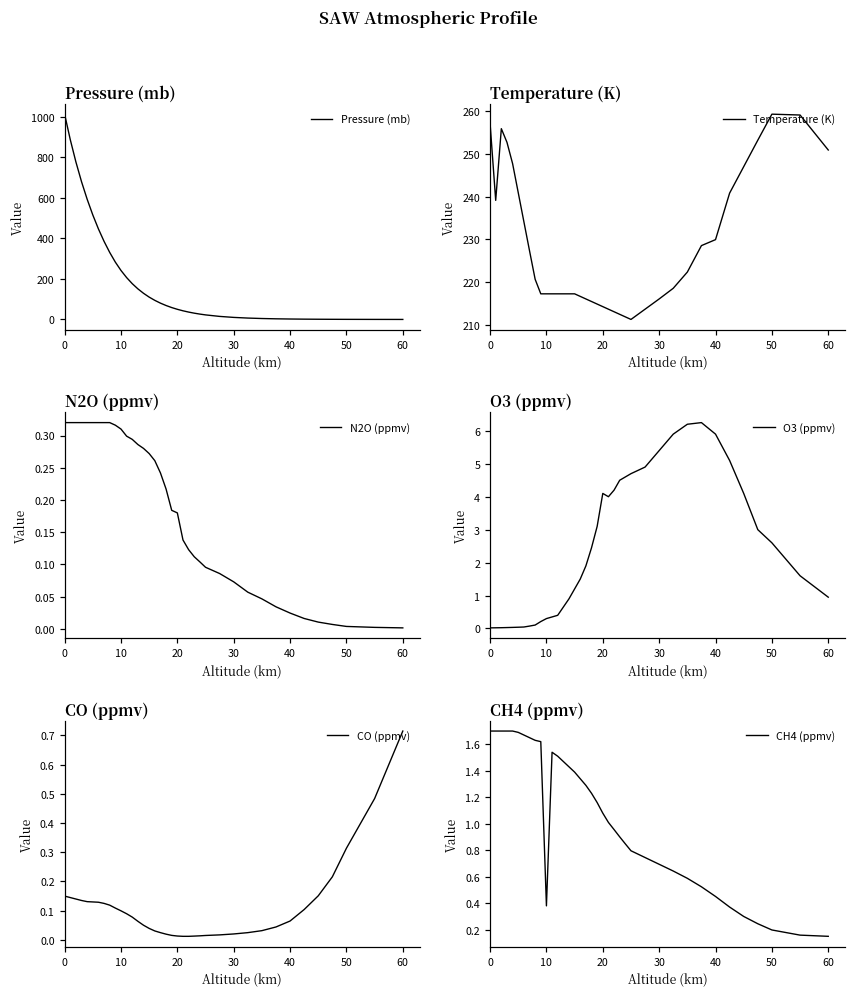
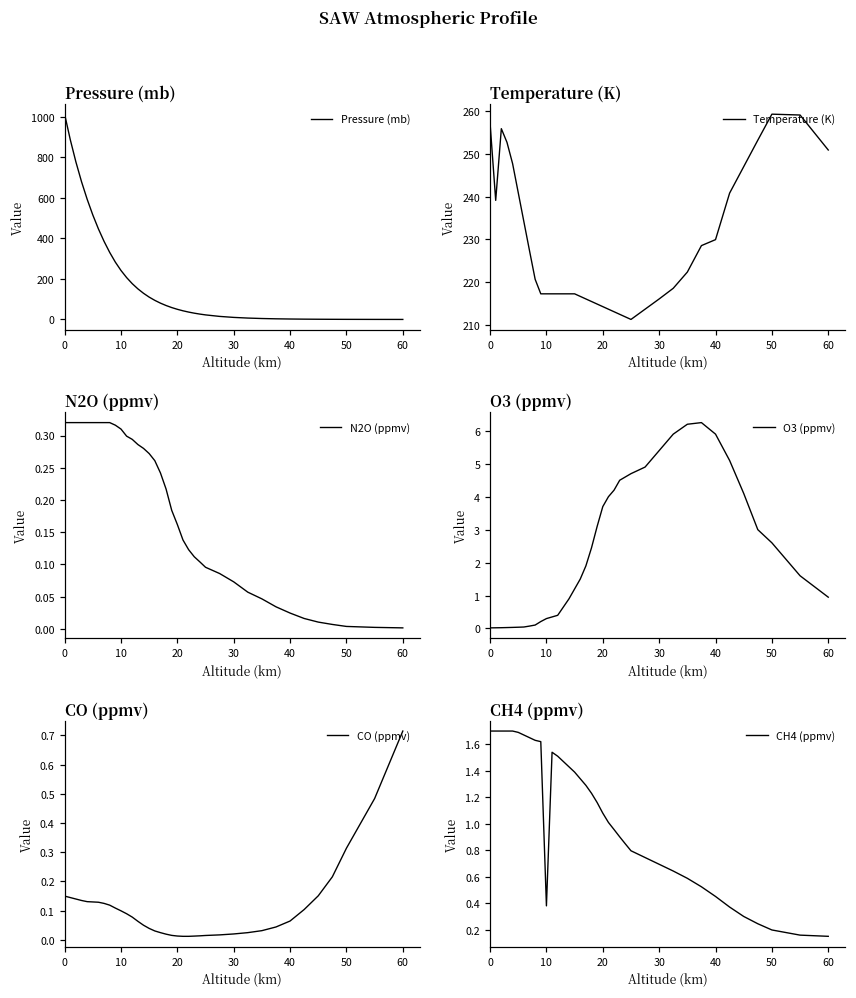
  {
    "Pressure (mb)": {
      "0": 1010,
      "10": 240,
      "20": 50,
      "30": 10,
      "40": 0,
      "50": 0,
      "60": 0
    },
    "Temperature (K)": {
      "0": 257,
      "10": 217,
      "20": 214,
      "30": 216,
      "40": 230,
      "50": 259,
      "60": 251
    },
    "N2O (ppmv)": {
      "0": 0.32,
      "10": 0.31,
-     "20": 0.18,
+     "20": 0.16,
      "30": 0.07,
      "40": 0.02,
      "50": 0.00,
      "60": 0.00
    },
    "O3 (ppmv)": {
      "0": 0.0,
      "10": 0.3,
-     "20": 4.1,
+     "20": 3.7,
      "30": 5.4,
      "40": 5.9,
      "50": 2.6,
      "60": 1.0
    },
    "CO (ppmv)": {
      "0": 0.15,
      "10": 0.10,
      "20": 0.01,
      "30": 0.02,
      "40": 0.06,
      "50": 0.31,
      "60": 0.72
    },
    "CH4 (ppmv)": {
      "0": 1.70,
      "10": 0.38,
      "20": 1.08,
      "30": 0.69,
      "40": 0.45,
      "50": 0.20,
      "60": 0.15
    }
  }
